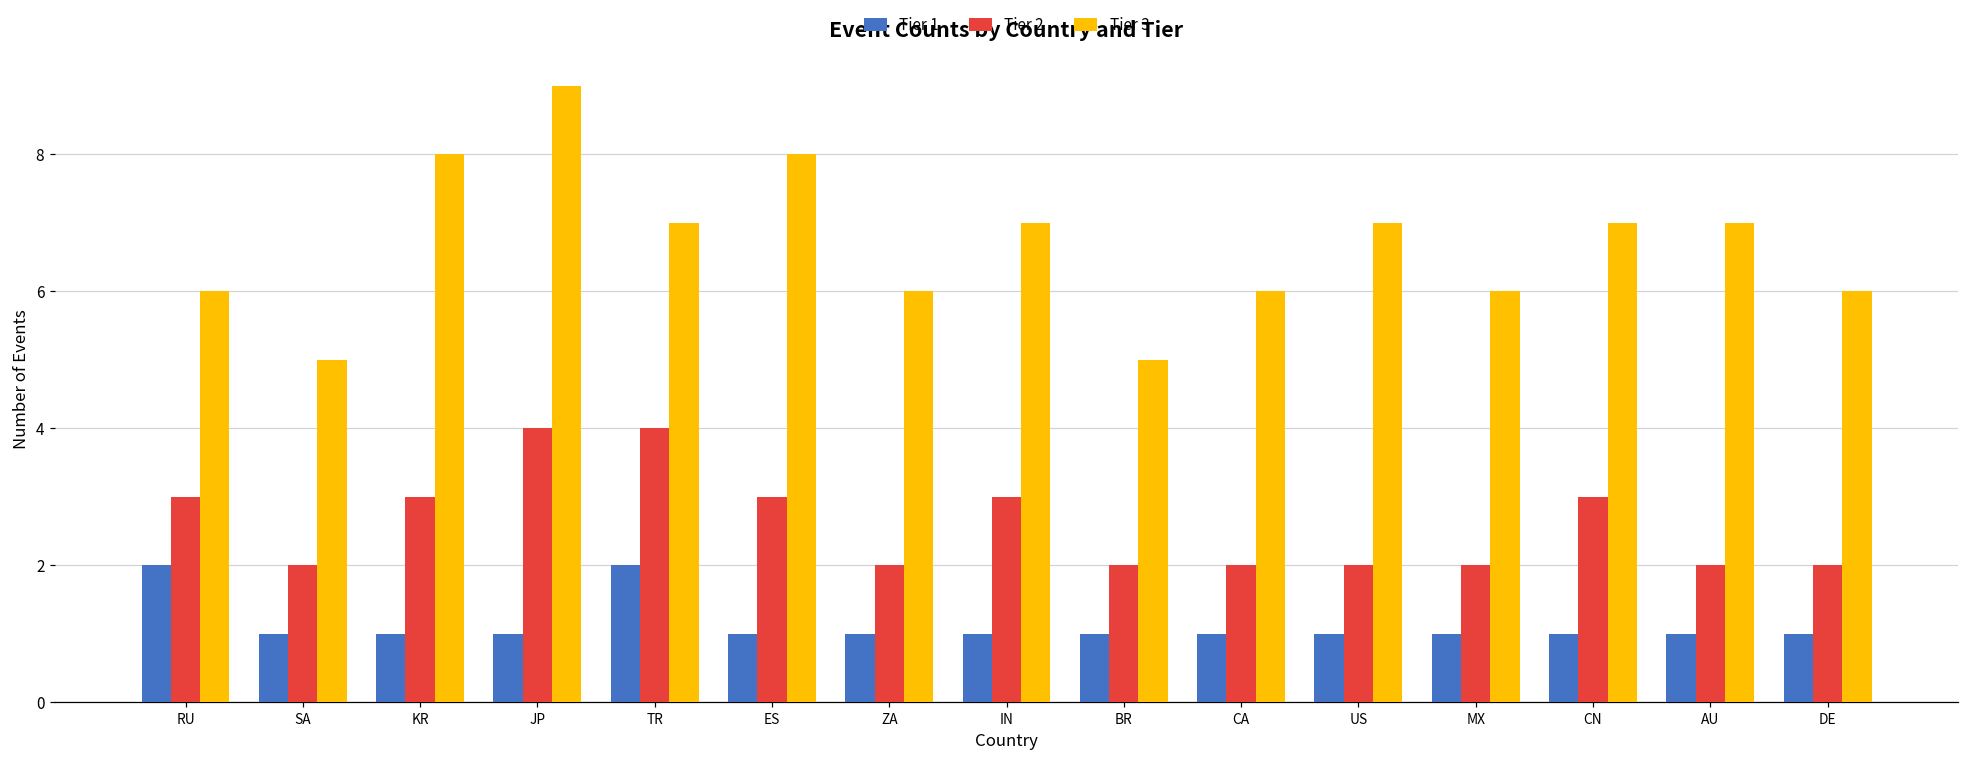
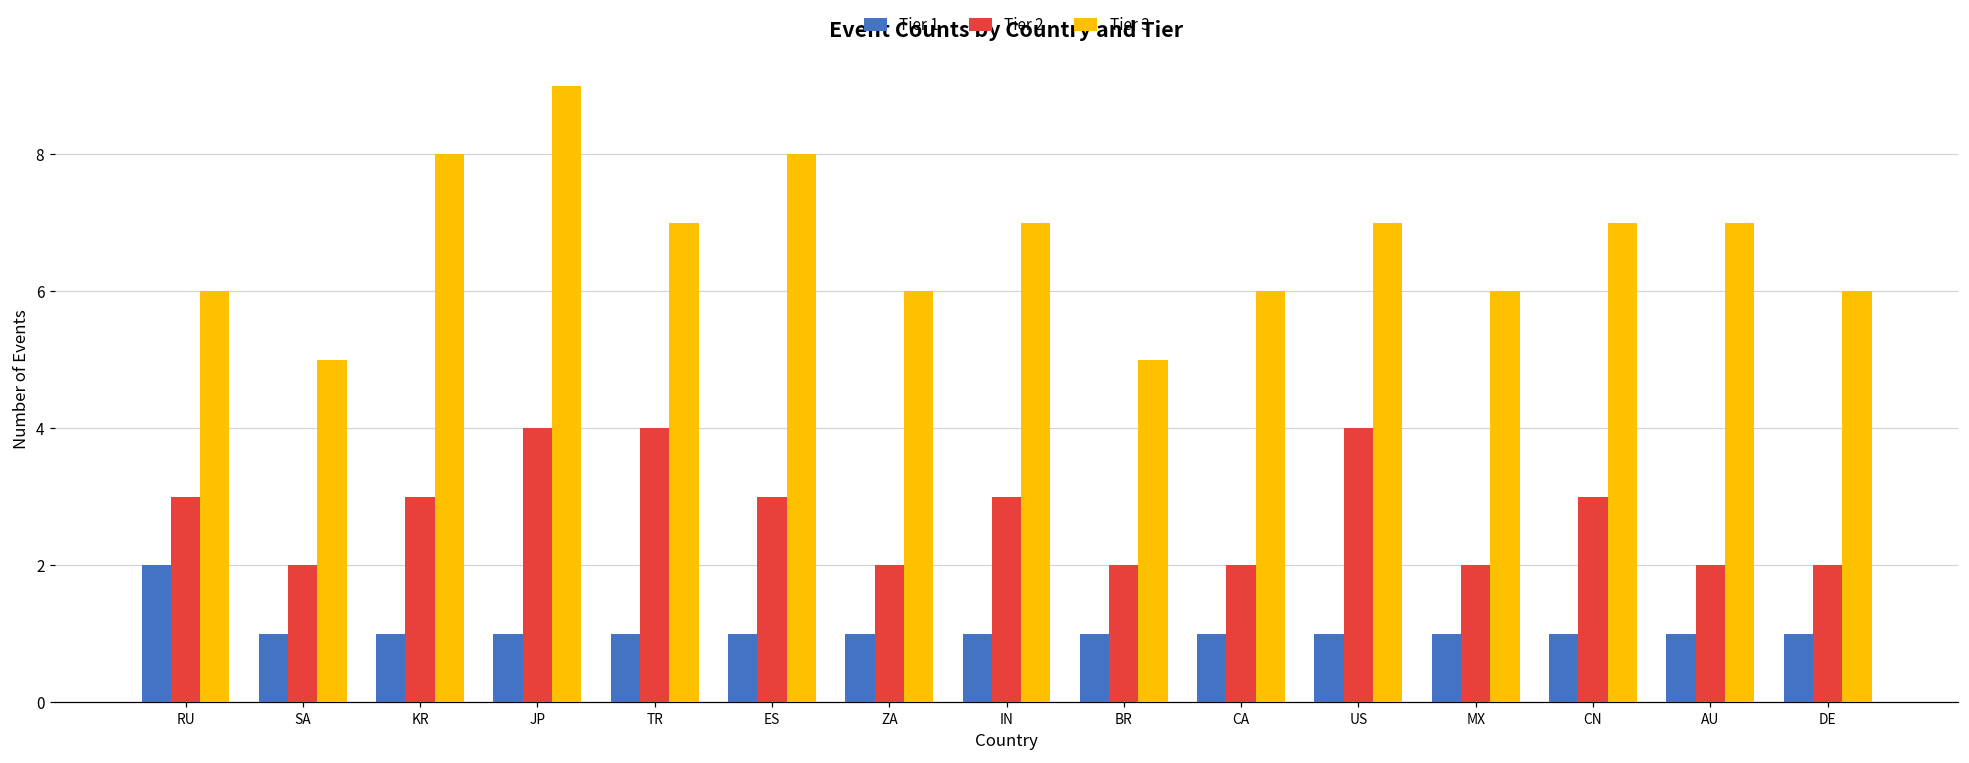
  {
    "Tier 1": {
      "RU": 2,
      "SA": 1,
      "KR": 1,
      "JP": 1,
-     "TR": 2,
+     "TR": 1,
      "ES": 1,
      "ZA": 1,
      "IN": 1,
      "BR": 1,
      "CA": 1,
      "US": 1,
      "MX": 1,
      "CN": 1,
      "AU": 1,
      "DE": 1
    },
    "Tier 2": {
      "RU": 3,
      "SA": 2,
      "KR": 3,
      "JP": 4,
      "TR": 4,
      "ES": 3,
      "ZA": 2,
      "IN": 3,
      "BR": 2,
      "CA": 2,
-     "US": 2,
+     "US": 4,
      "MX": 2,
      "CN": 3,
      "AU": 2,
      "DE": 2
    },
    "Tier 3": {
      "RU": 6,
      "SA": 5,
      "KR": 8,
      "JP": 9,
      "TR": 7,
      "ES": 8,
      "ZA": 6,
      "IN": 7,
      "BR": 5,
      "CA": 6,
      "US": 7,
      "MX": 6,
      "CN": 7,
      "AU": 7,
      "DE": 6
    }
  }
